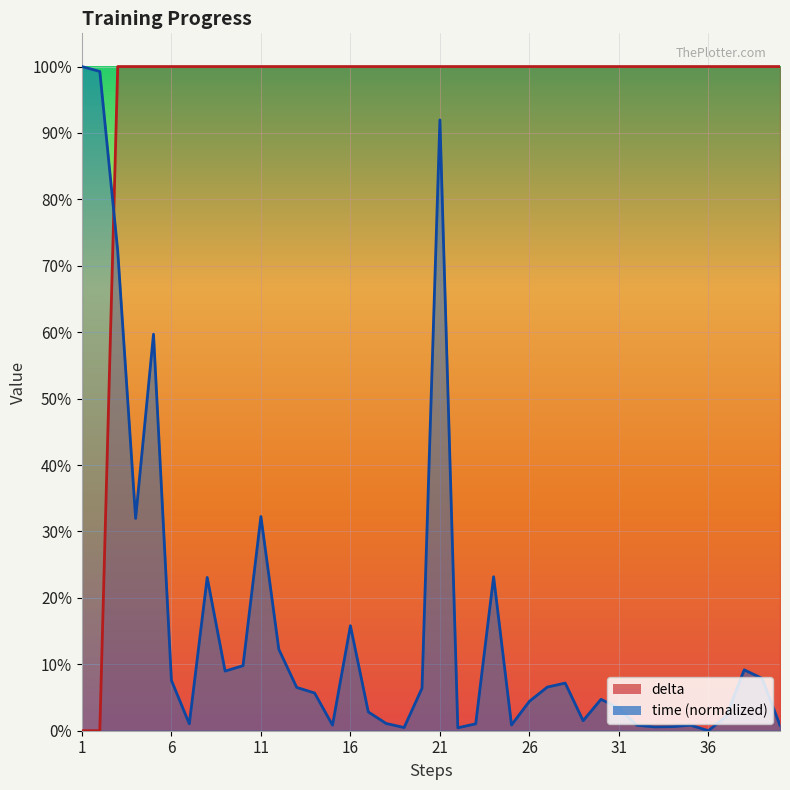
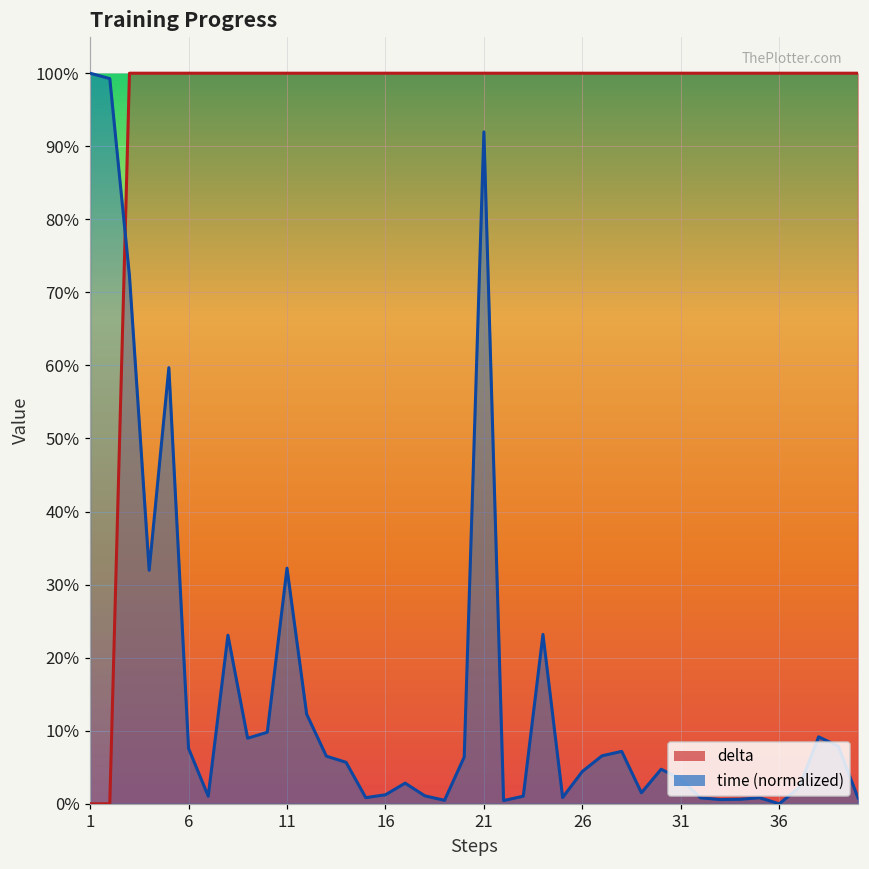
  {
    "delta": {
      "1": "0%",
      "6": "100%",
      "11": "100%",
      "16": "100%",
      "21": "100%",
      "26": "100%",
      "31": "100%",
      "36": "100%"
    },
    "time (normalized)": {
      "1": "100%",
      "6": "8%",
      "11": "32%",
-     "16": "16%",
+     "16": "1%",
      "21": "92%",
      "26": "4%",
      "36": "0%"
    }
  }
